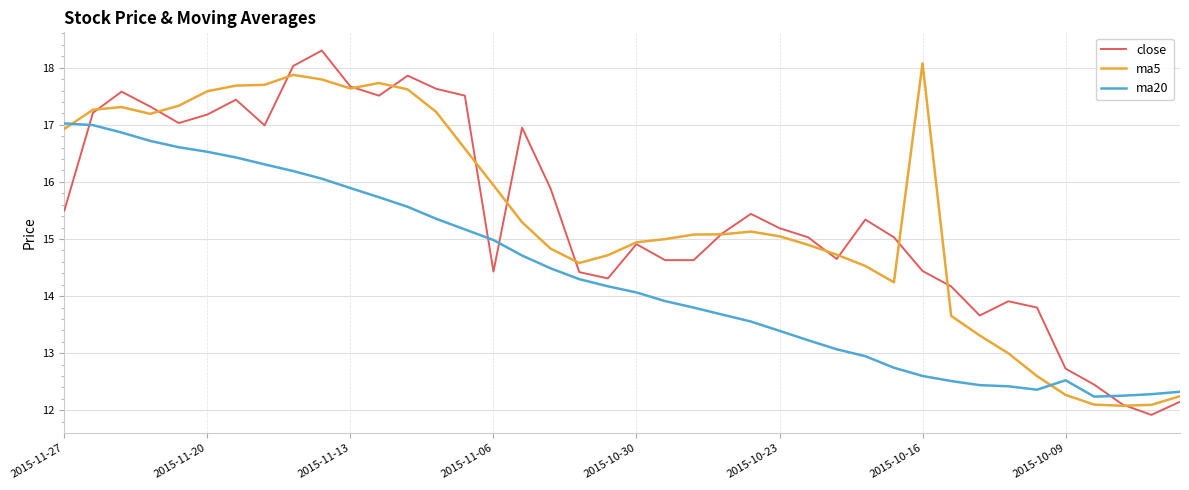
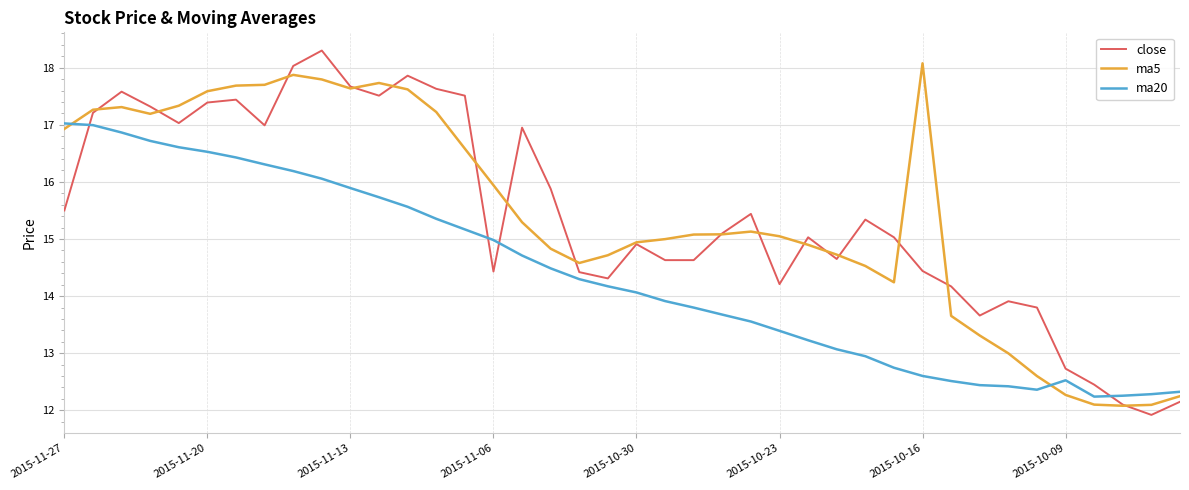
  {
    "close": {
      "2015-11-27": 15.5,
-     "2015-11-20": 17.2,
+     "2015-11-20": 17.4,
      "2015-11-06": 14.4,
-     "2015-10-23": 15.2,
+     "2015-10-23": 14.2,
      "2015-10-16": 14.4,
      "2015-10-09": 12.7
    },
    "ma5": {
      "2015-11-27": 16.9,
      "2015-11-20": 17.6,
      "2015-11-06": 15.9,
      "2015-10-23": 15.0,
      "2015-10-16": 18.1,
      "2015-10-09": 12.3
    },
    "ma20": {
      "2015-11-27": 17.0,
      "2015-11-20": 16.5,
      "2015-11-13": 15.9,
      "2015-11-06": 15.0,
      "2015-10-30": 14.1,
      "2015-10-23": 13.4,
      "2015-10-16": 12.6,
      "2015-10-09": 12.5
    }
  }
